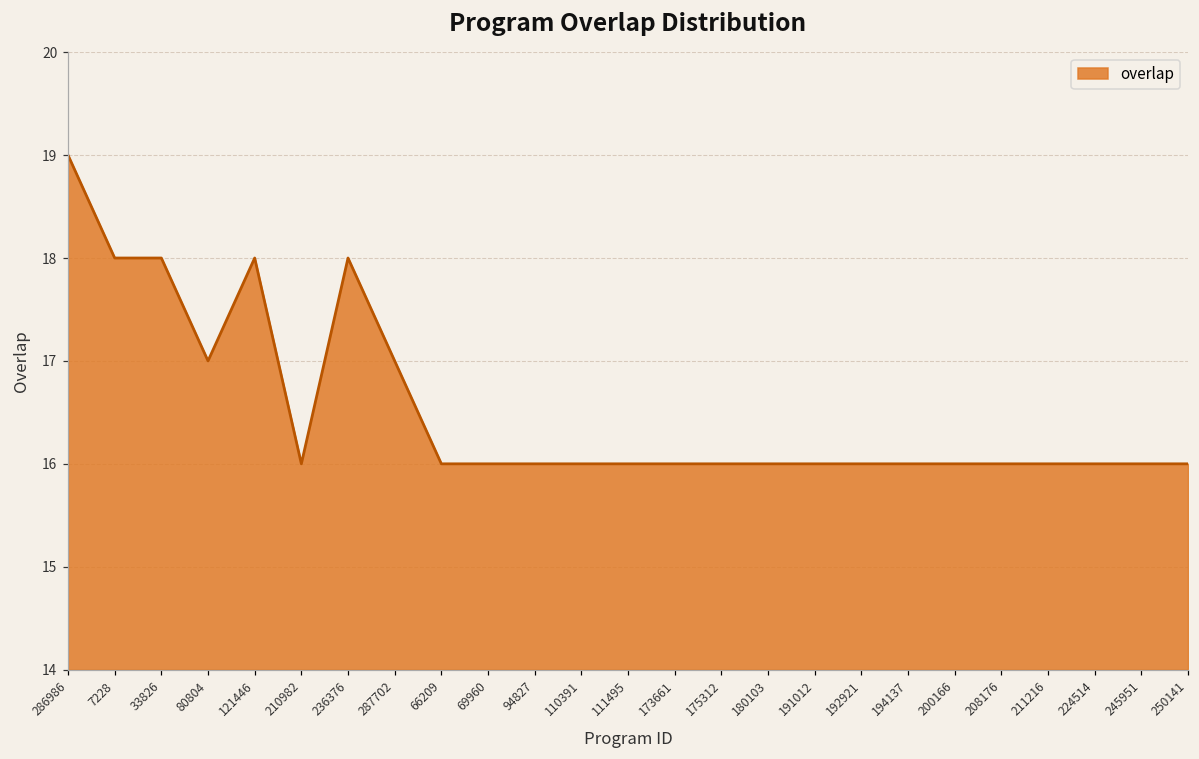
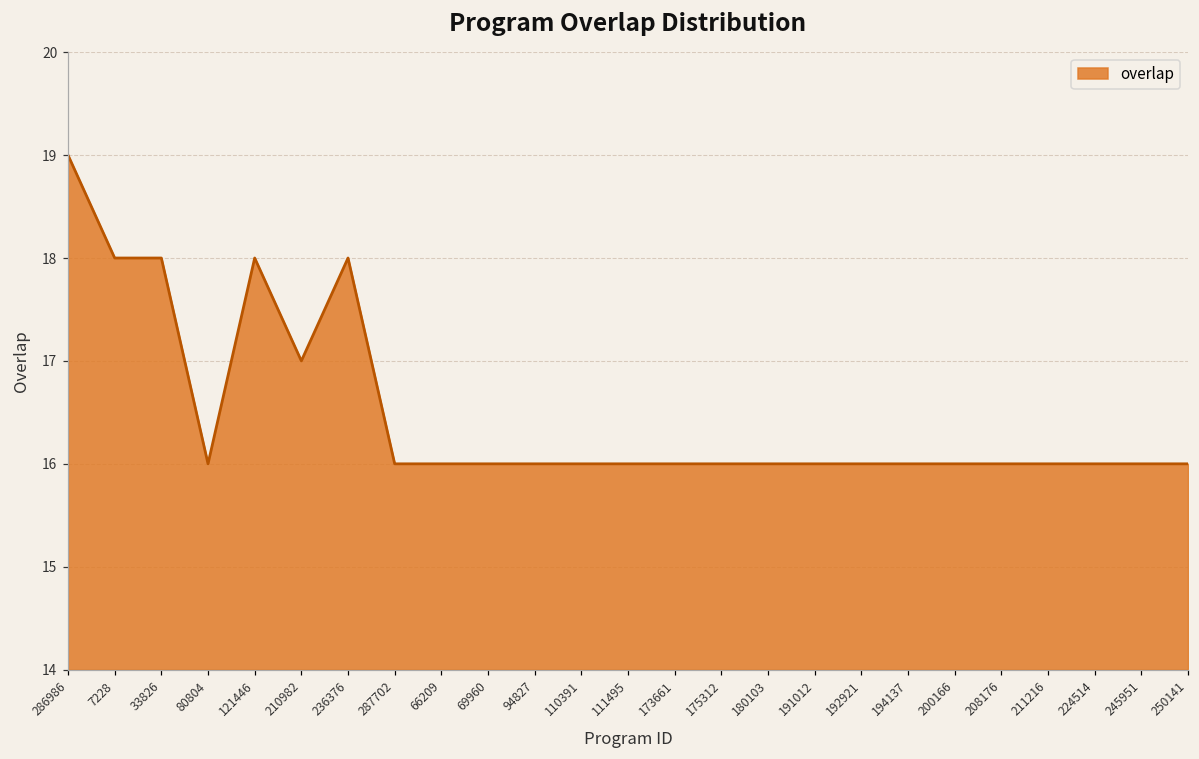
  {
    "286986": 19,
    "7228": 18,
    "33826": 18,
-   "80804": 17,
+   "80804": 16,
    "121446": 18,
-   "210982": 16,
+   "210982": 17,
    "236376": 18,
-   "287702": 17,
+   "287702": 16,
    "66209": 16,
    "69960": 16,
    "94827": 16,
    "110391": 16,
    "111495": 16,
    "173661": 16,
    "175312": 16,
    "180103": 16,
    "191012": 16,
    "192921": 16,
    "194137": 16,
    "200166": 16,
    "208176": 16,
    "211216": 16,
    "224514": 16,
    "245951": 16,
    "250141": 16
  }
